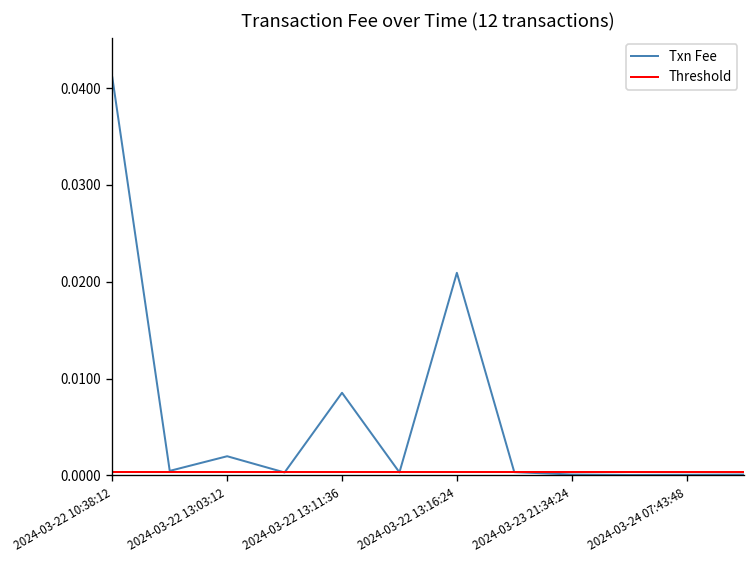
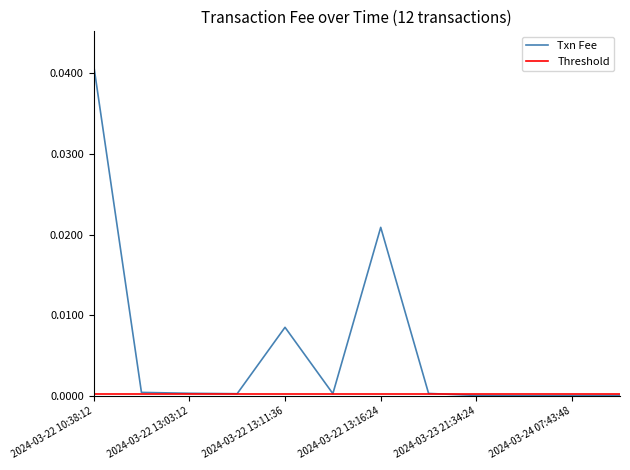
  {
    "2024-03-22 10:38:12": 0.041,
-   "2024-03-22 13:03:12": 0.002,
+   "2024-03-22 13:03:12": 0.000,
    "2024-03-22 13:11:36": 0.009,
    "2024-03-22 13:16:24": 0.021,
    "2024-03-23 21:34:24": 0.000,
    "2024-03-24 07:43:48": 0.000
  }
